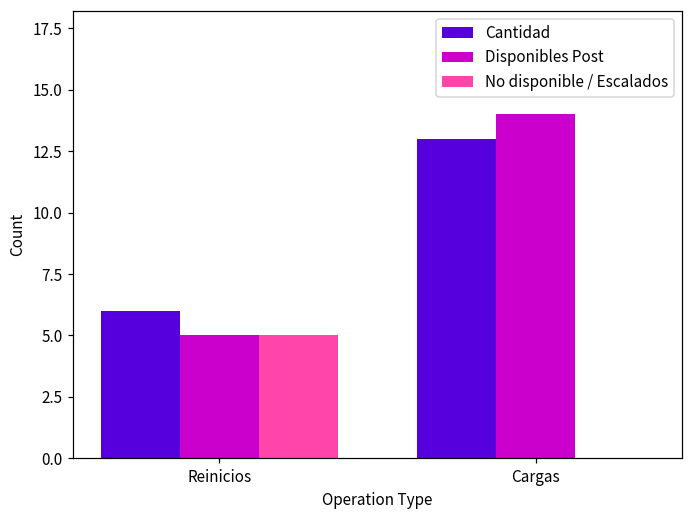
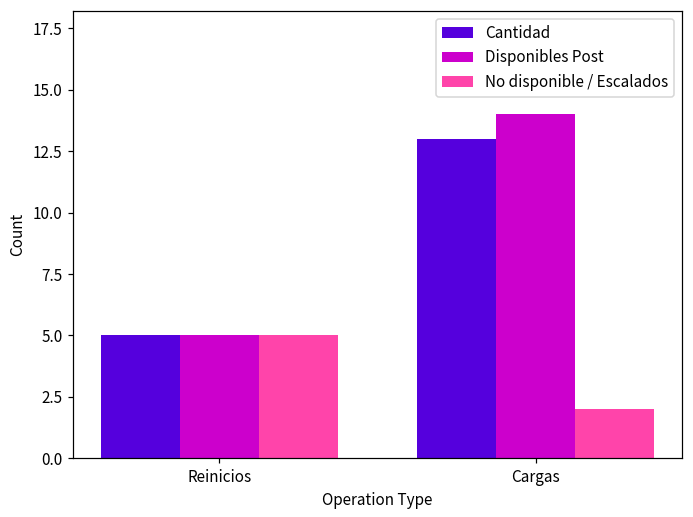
  {
    "Cantidad": {
-     "Reinicios": 6,
+     "Reinicios": 5,
      "Cargas": 13
    },
    "Disponibles Post": {
      "Reinicios": 5,
      "Cargas": 14
    },
    "No disponible / Escalados": {
      "Reinicios": 5,
-     "Cargas": 0
+     "Cargas": 2
    }
  }
